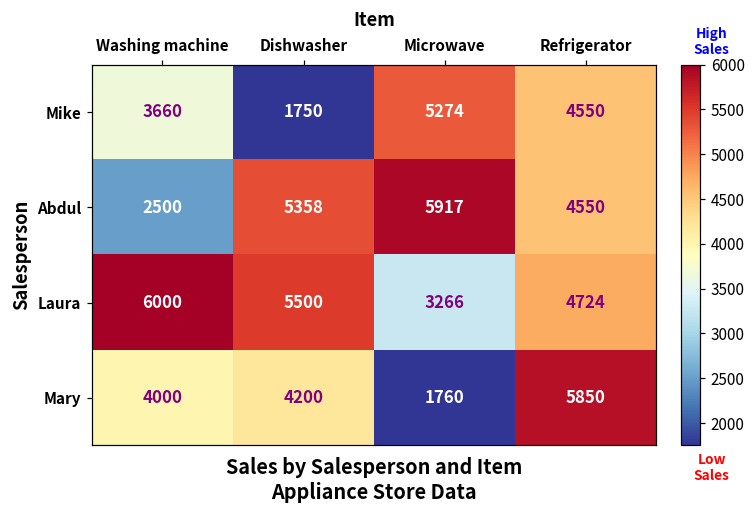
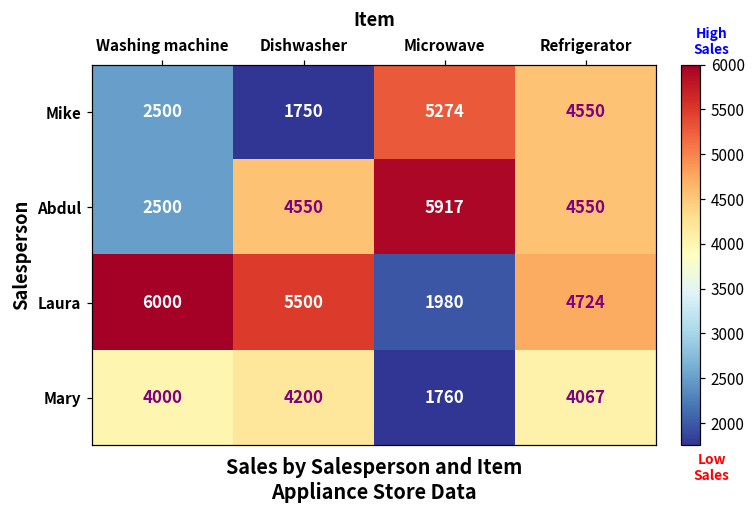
  {
    "Mike": {
-     "Washing machine": 3660,
+     "Washing machine": 2500,
      "Dishwasher": 1750,
      "Microwave": 5274,
      "Refrigerator": 4550
    },
    "Abdul": {
      "Washing machine": 2500,
-     "Dishwasher": 5358,
+     "Dishwasher": 4550,
      "Microwave": 5917,
      "Refrigerator": 4550
    },
    "Laura": {
      "Washing machine": 6000,
      "Dishwasher": 5500,
-     "Microwave": 3266,
+     "Microwave": 1980,
      "Refrigerator": 4724
    },
    "Mary": {
      "Washing machine": 4000,
      "Dishwasher": 4200,
      "Microwave": 1760,
-     "Refrigerator": 5850
+     "Refrigerator": 4067
    }
  }
